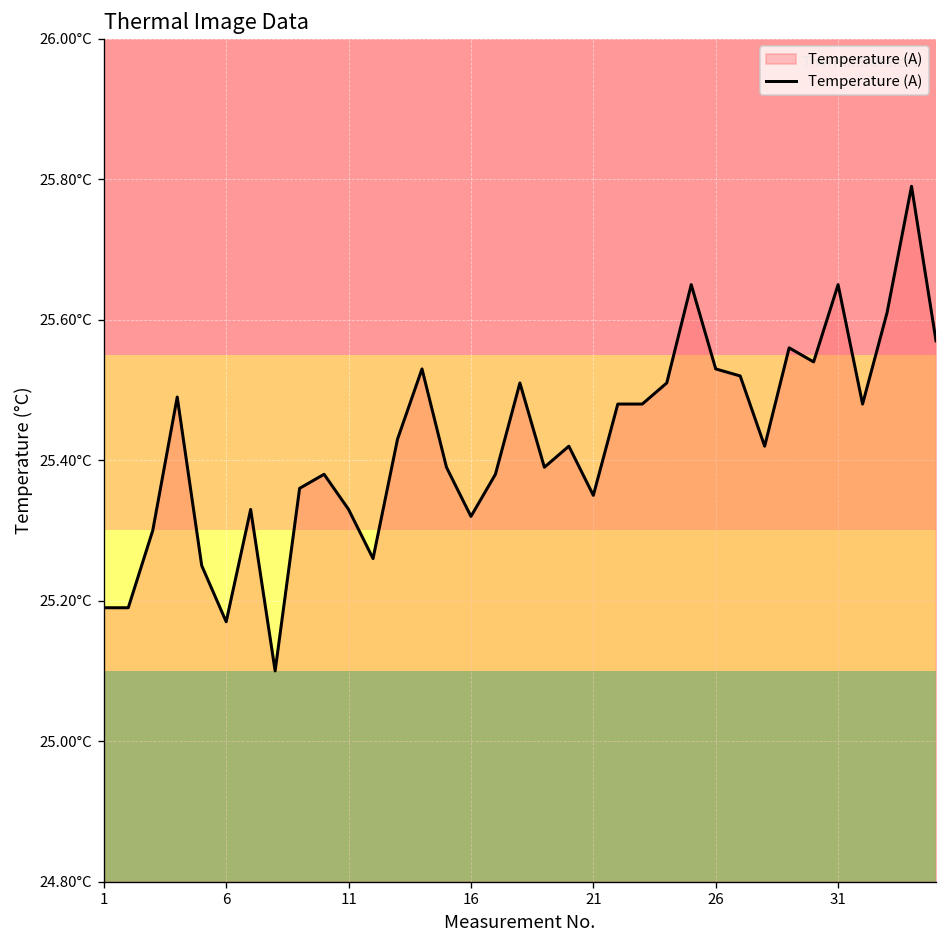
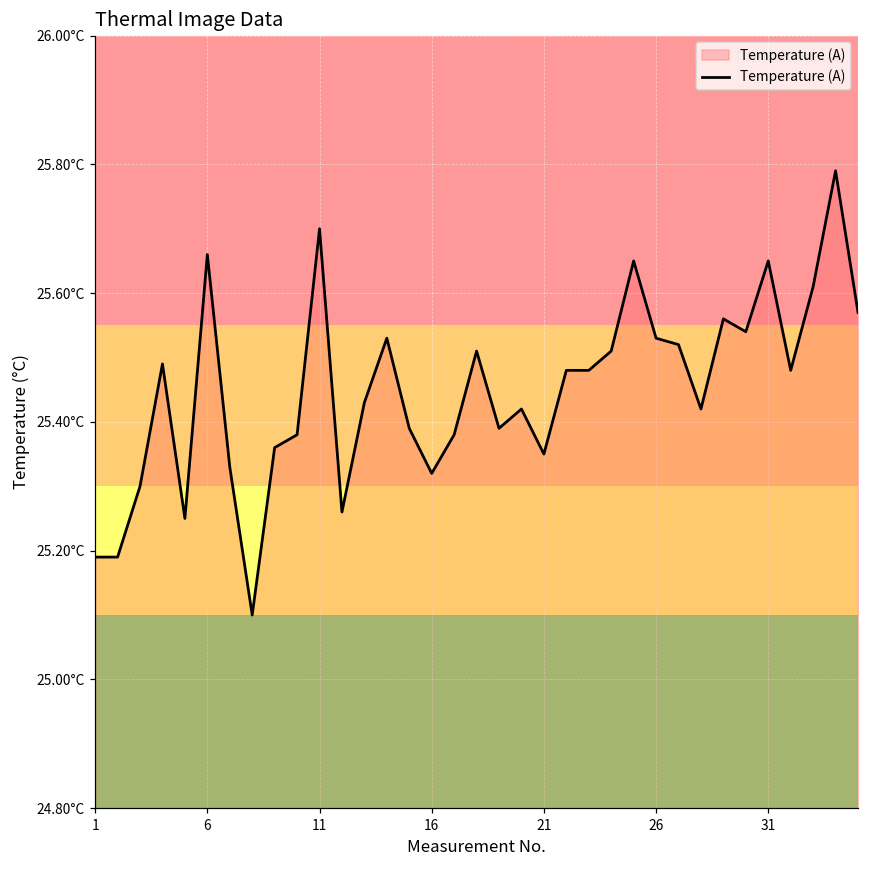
  {
    "1": "25.19°C",
-   "6": "25.17°C",
-   "11": "25.33°C",
+   "6": "25.66°C",
+   "11": "25.70°C",
    "16": "25.32°C",
    "21": "25.35°C",
    "26": "25.53°C",
    "31": "25.65°C"
  }
